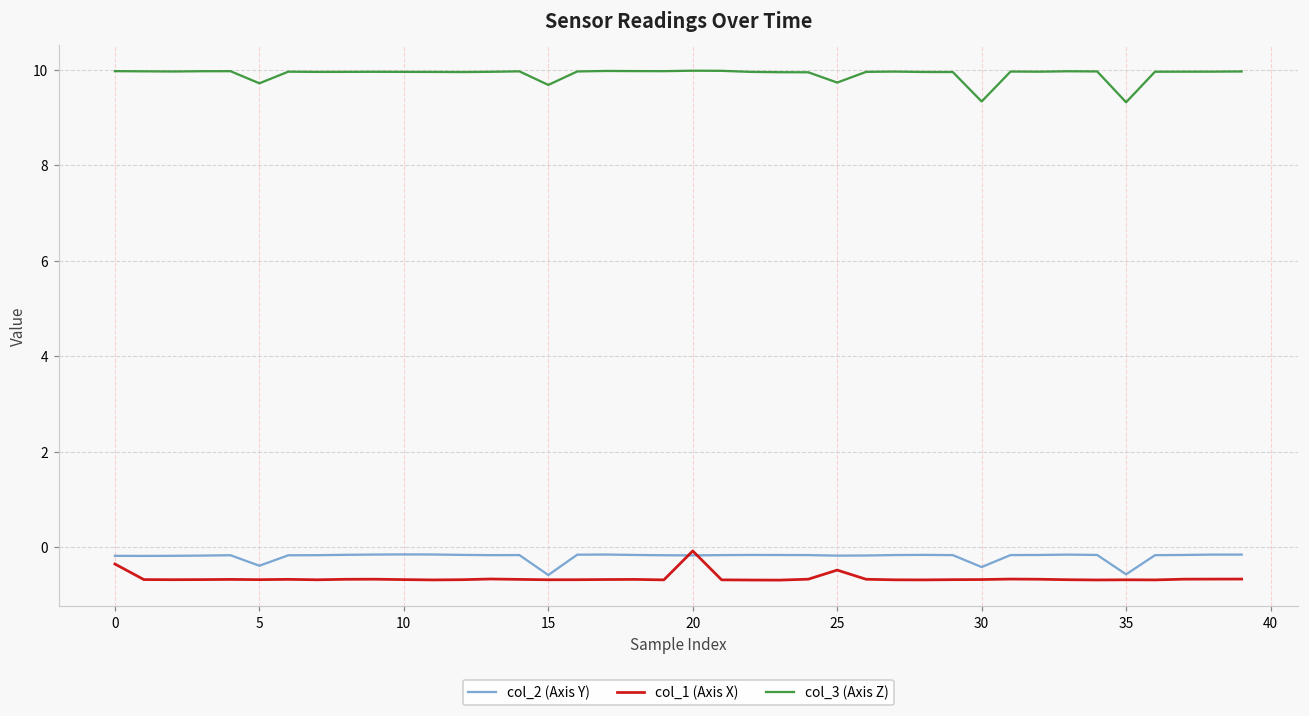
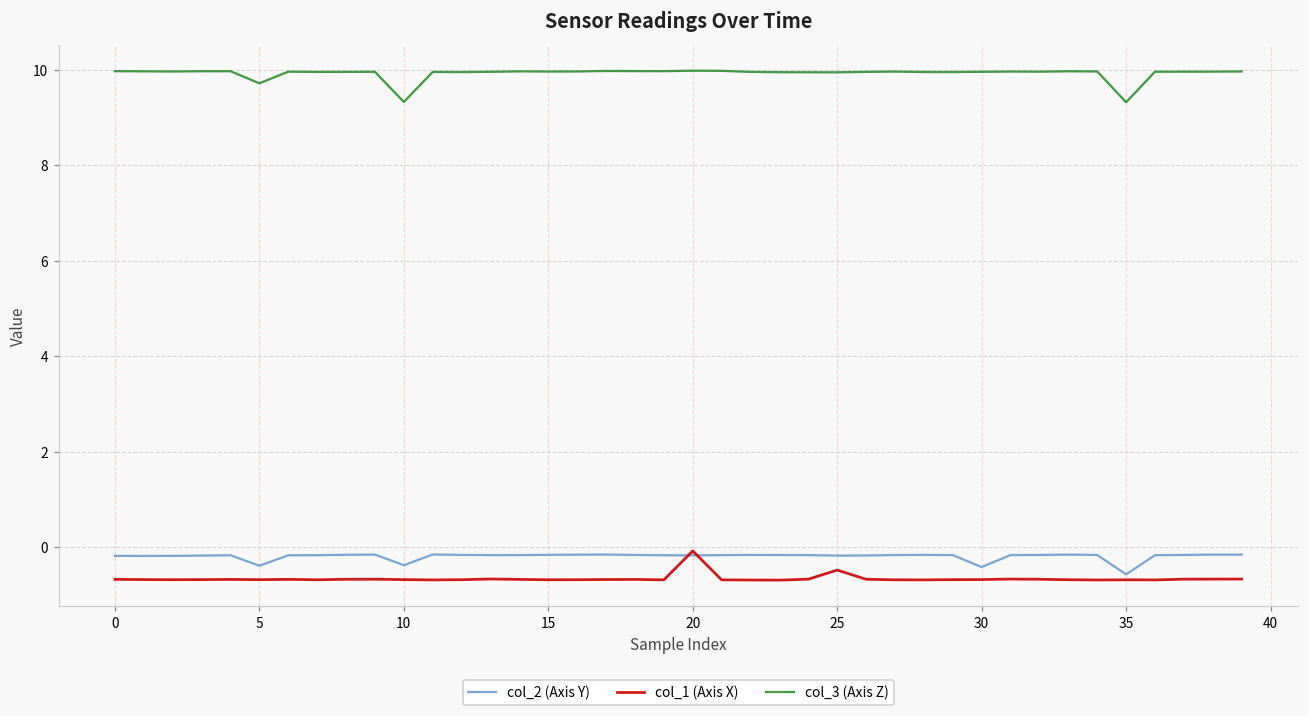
  {
    "col_2 (Axis Y)": {
      "0": -0.2,
      "5": -0.4,
-     "10": -0.1,
-     "15": -0.6,
+     "10": -0.4,
+     "15": -0.2,
      "20": -0.2,
      "25": -0.2,
      "30": -0.4,
      "35": -0.6
    },
    "col_1 (Axis X)": {
-     "0": -0.3,
+     "0": -0.7,
      "5": -0.7,
      "10": -0.7,
      "15": -0.7,
      "20": -0.1,
      "25": -0.5,
      "30": -0.7,
      "35": -0.7
    },
    "col_3 (Axis Z)": {
      "0": 10.0,
      "5": 9.7,
-     "10": 10.0,
-     "15": 9.7,
+     "10": 9.3,
+     "15": 10.0,
      "20": 10.0,
-     "25": 9.7,
-     "30": 9.3,
+     "25": 9.9,
+     "30": 10.0,
      "35": 9.3
    }
  }
